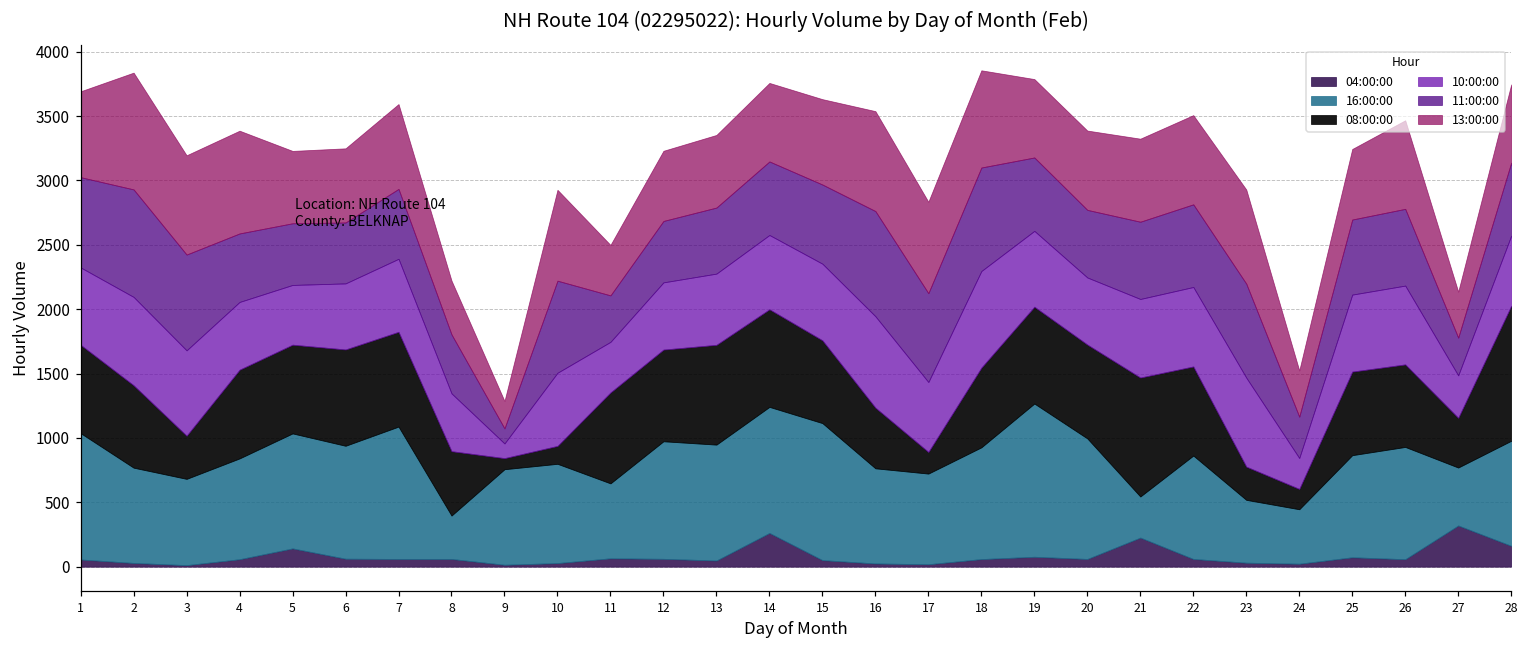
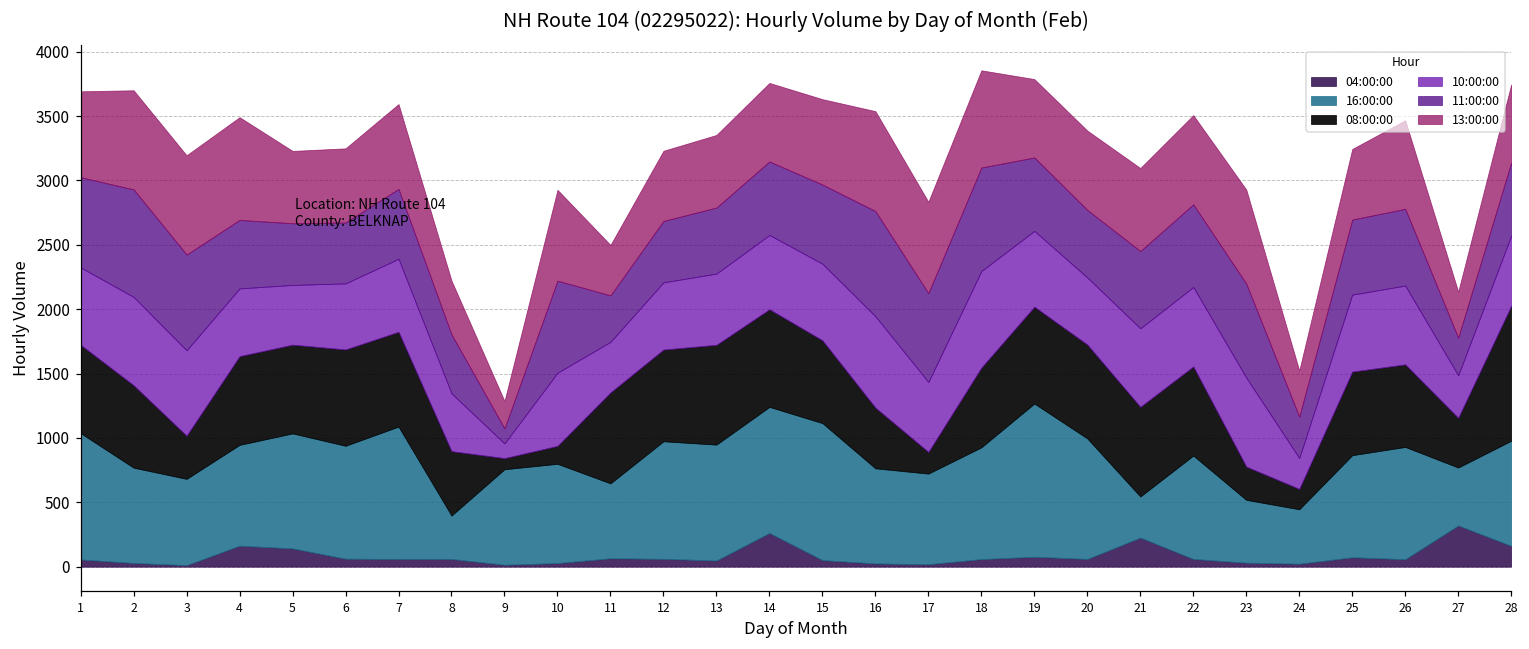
  {
    "04:00:00": {
      "1": 60,
      "2": 30,
-     "4": 60,
+     "4": 160,
      "5": 140,
      "6": 60,
      "7": 60,
      "8": 60,
      "10": 30,
      "11": 70,
      "12": 60,
      "13": 50,
      "14": 260,
      "15": 50,
      "16": 30,
      "18": 60,
      "19": 80,
      "20": 60,
      "21": 230,
      "22": 60,
      "23": 30,
      "24": 20,
      "25": 70,
      "26": 60,
      "27": 320,
      "28": 160
    },
    "16:00:00": {
      "1": 980,
      "2": 740,
      "3": 670,
      "4": 780,
      "5": 890,
      "6": 880,
      "7": 1030,
      "8": 340,
      "9": 740,
      "10": 770,
      "11": 580,
      "12": 910,
      "13": 900,
      "14": 980,
      "15": 1060,
      "16": 740,
      "17": 700,
      "18": 870,
      "19": 1190,
      "20": 940,
      "21": 320,
      "22": 800,
      "23": 490,
      "24": 420,
      "25": 790,
      "26": 870,
      "27": 450,
      "28": 820
    },
    "08:00:00": {
      "1": 690,
      "2": 640,
      "3": 340,
      "4": 690,
      "5": 690,
      "6": 750,
      "7": 740,
      "8": 500,
      "9": 90,
      "10": 140,
      "11": 710,
      "12": 710,
      "13": 780,
      "14": 760,
      "15": 640,
      "16": 470,
      "17": 170,
      "18": 620,
      "19": 750,
      "20": 730,
-     "21": 920,
+     "21": 700,
      "22": 690,
      "23": 260,
      "24": 160,
      "25": 650,
      "26": 640,
      "27": 390,
      "28": 1050
    },
    "13:00:00": {
      "1": 670,
-     "2": 910,
+     "2": 770,
      "3": 770,
      "4": 800,
      "5": 560,
      "6": 580,
      "7": 660,
      "8": 420,
      "9": 210,
      "10": 710,
      "11": 390,
      "12": 550,
      "13": 560,
      "14": 610,
      "15": 660,
      "16": 780,
      "17": 710,
      "18": 760,
      "19": 610,
      "20": 620,
      "21": 650,
      "22": 690,
      "23": 730,
      "24": 360,
      "25": 550,
      "27": 360,
      "28": 610
    }
  }
